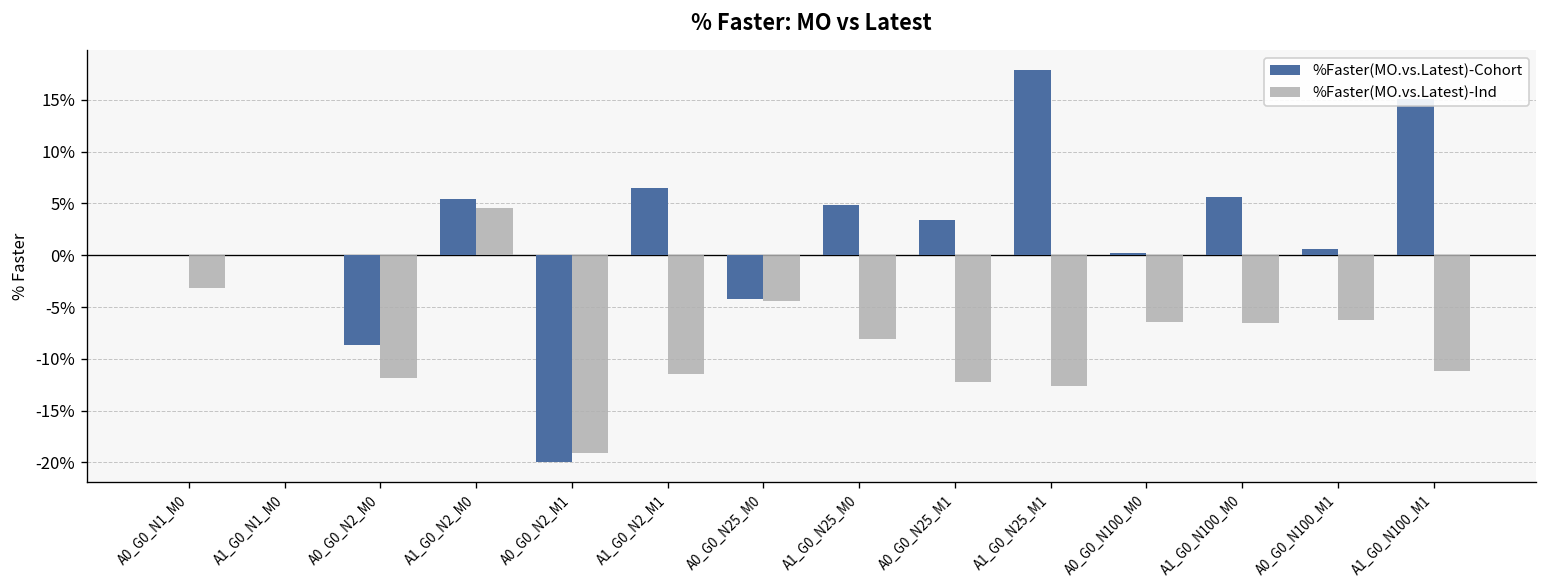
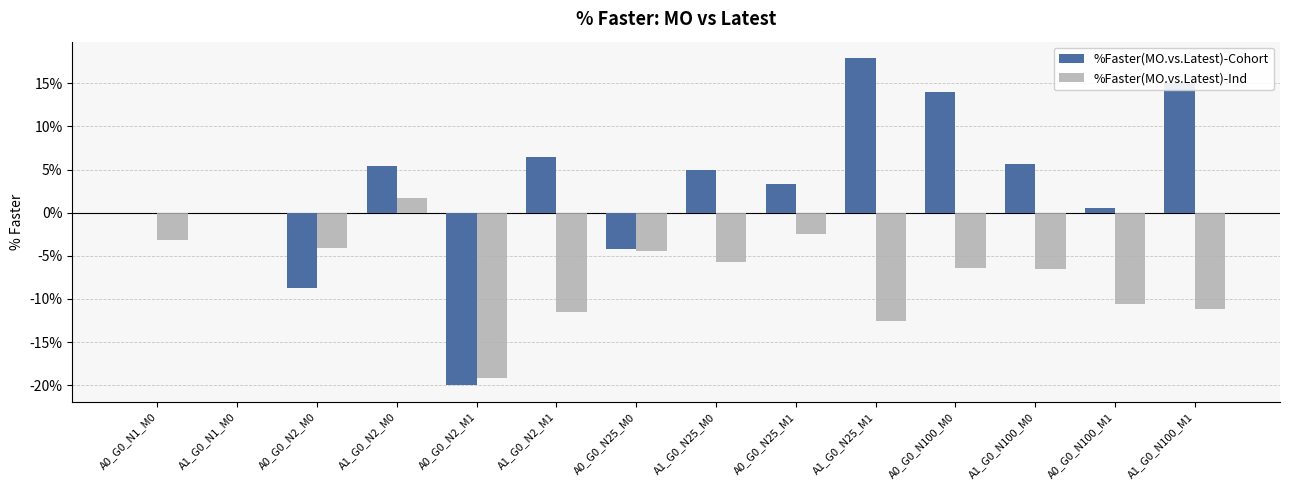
  {
    "%Faster(MO.vs.Latest)-Cohort": {
      "A0_G0_N1_M0": "0%",
      "A1_G0_N1_M0": "0%",
      "A0_G0_N2_M0": "-9%",
      "A1_G0_N2_M0": "5%",
      "A0_G0_N2_M1": "-20%",
      "A1_G0_N2_M1": "6%",
      "A0_G0_N25_M0": "-4%",
      "A1_G0_N25_M0": "5%",
      "A0_G0_N25_M1": "3%",
      "A1_G0_N25_M1": "18%",
-     "A0_G0_N100_M0": "0%",
+     "A0_G0_N100_M0": "14%",
      "A1_G0_N100_M0": "6%",
      "A0_G0_N100_M1": "1%"
    },
    "%Faster(MO.vs.Latest)-Ind": {
      "A0_G0_N1_M0": "-3%",
      "A1_G0_N1_M0": "0%",
-     "A0_G0_N2_M0": "-12%",
-     "A1_G0_N2_M0": "5%",
+     "A0_G0_N2_M0": "-4%",
+     "A1_G0_N2_M0": "2%",
      "A0_G0_N2_M1": "-19%",
      "A1_G0_N2_M1": "-11%",
      "A0_G0_N25_M0": "-4%",
-     "A1_G0_N25_M0": "-8%",
-     "A0_G0_N25_M1": "-12%",
+     "A1_G0_N25_M0": "-6%",
+     "A0_G0_N25_M1": "-2%",
      "A1_G0_N25_M1": "-13%",
      "A0_G0_N100_M0": "-6%",
      "A1_G0_N100_M0": "-7%",
-     "A0_G0_N100_M1": "-6%",
+     "A0_G0_N100_M1": "-11%",
      "A1_G0_N100_M1": "-11%"
    }
  }
